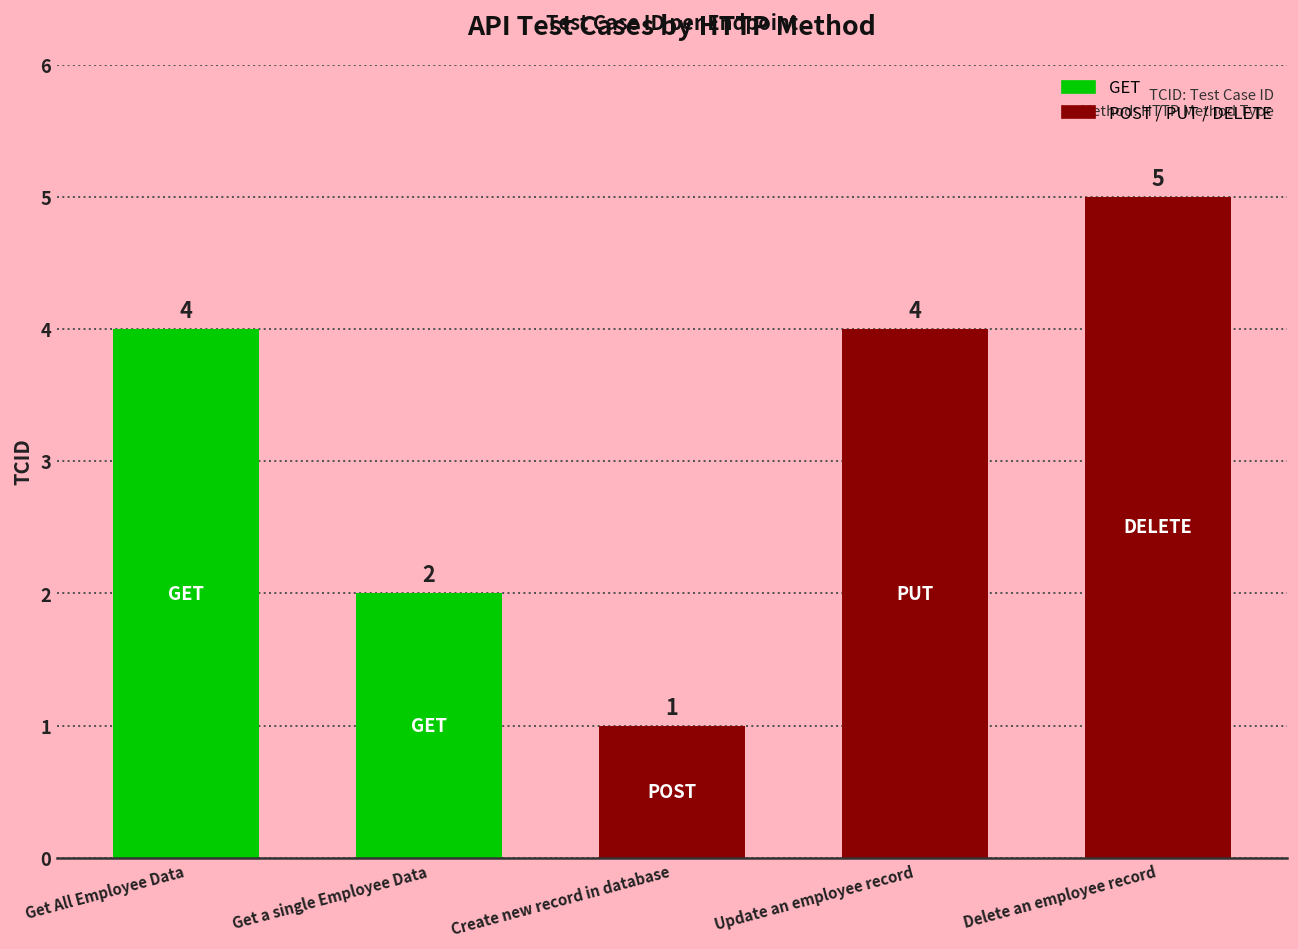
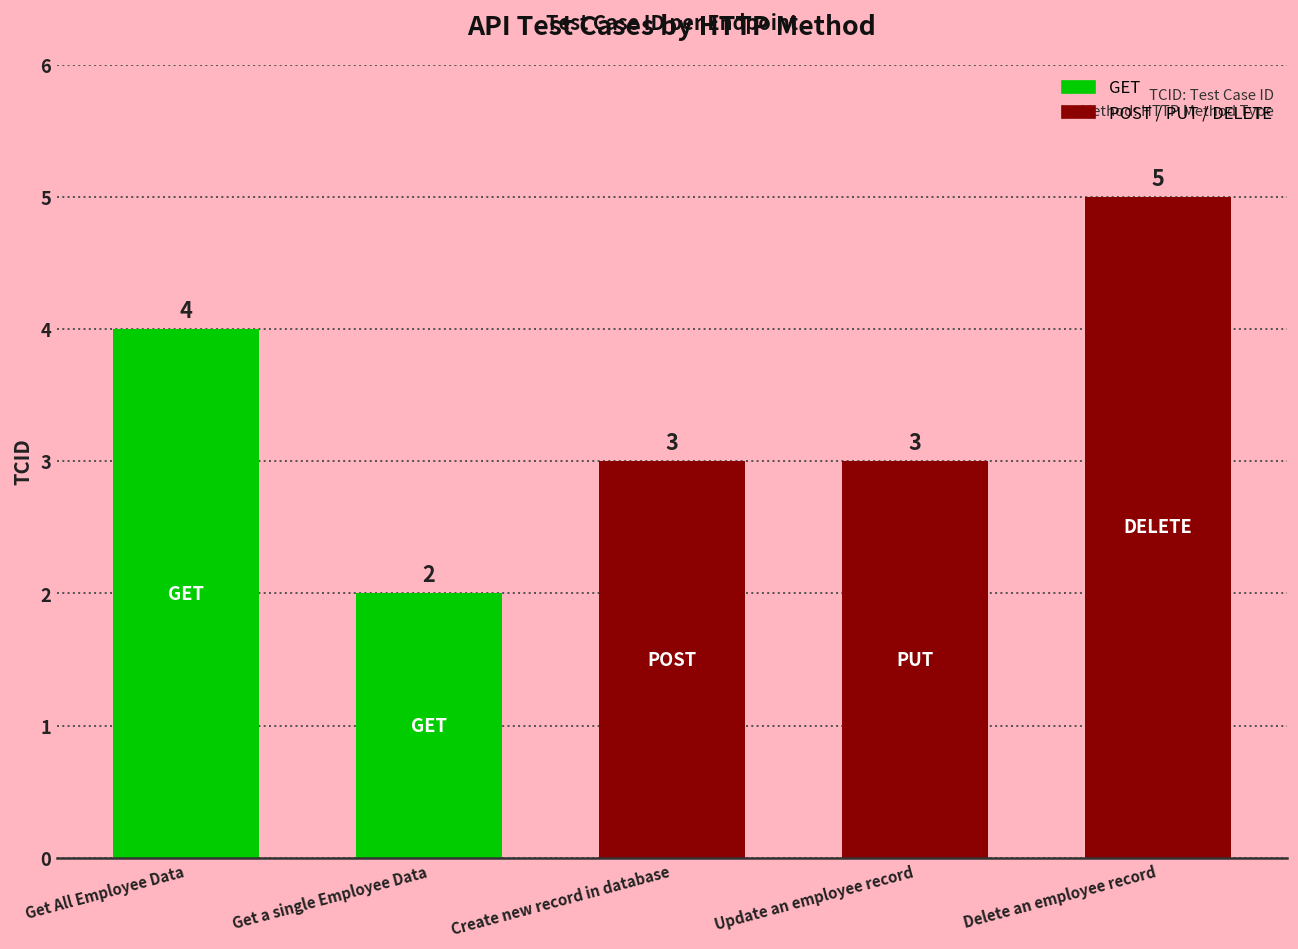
  {
    "Get All Employee Data": 4,
    "Get a single Employee Data": 2,
-   "Create new record in database": 1,
-   "Update an employee record": 4,
+   "Create new record in database": 3,
+   "Update an employee record": 3,
    "Delete an employee record": 5
  }
